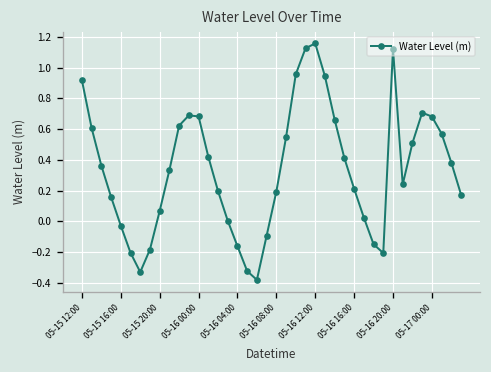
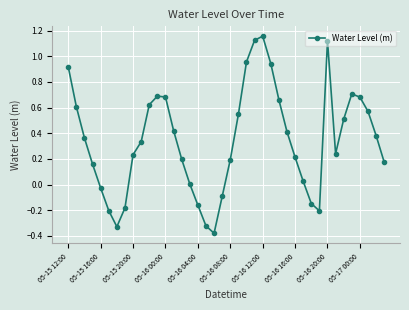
  {
    "05-15 12:00": 0.92,
    "05-15 16:00": -0.03,
-   "05-15 20:00": 0.07,
+   "05-15 20:00": 0.23,
    "05-16 00:00": 0.68,
    "05-16 04:00": -0.16,
    "05-16 08:00": 0.19,
    "05-16 12:00": 1.16,
    "05-16 16:00": 0.21,
    "05-17 00:00": 0.68
  }
